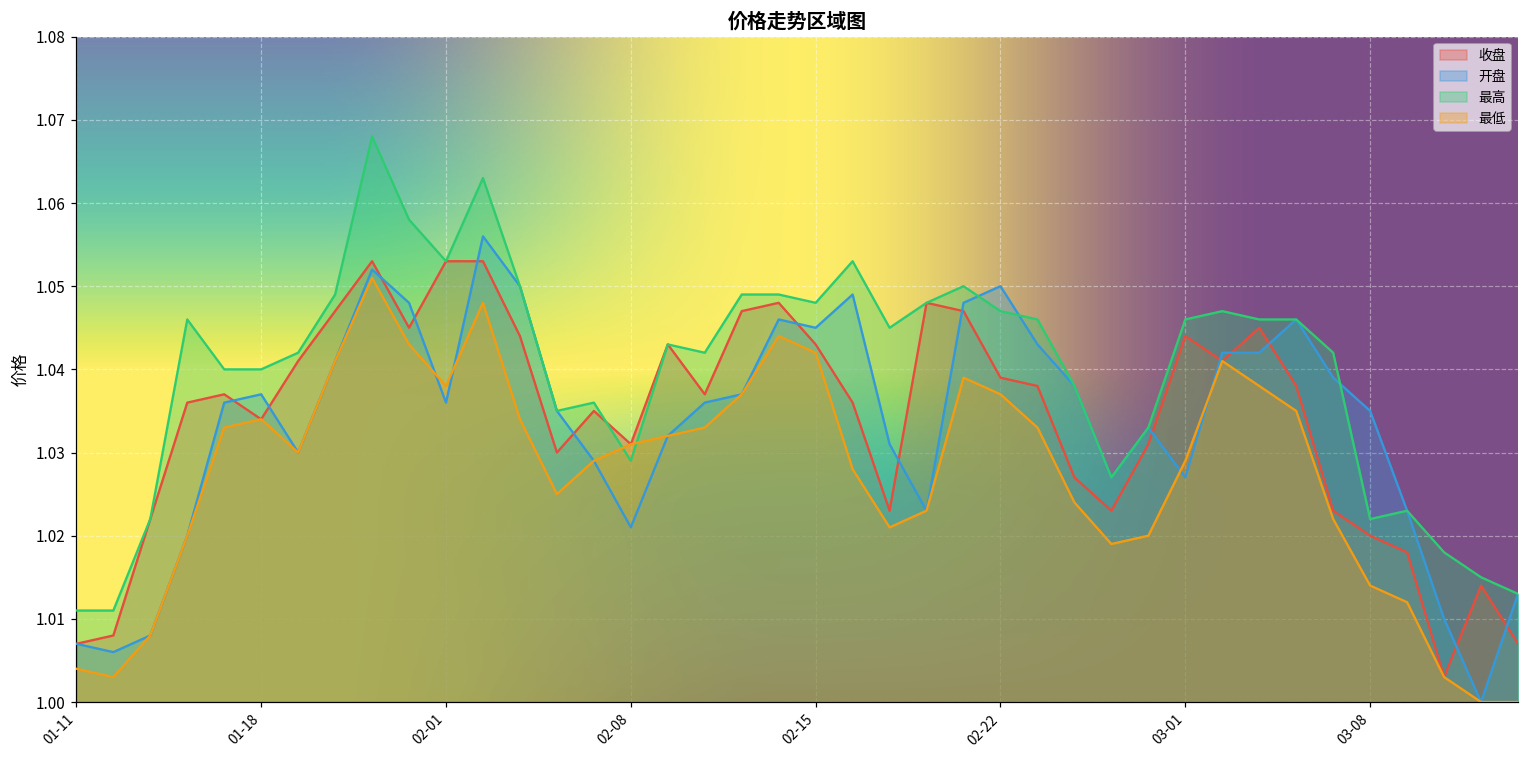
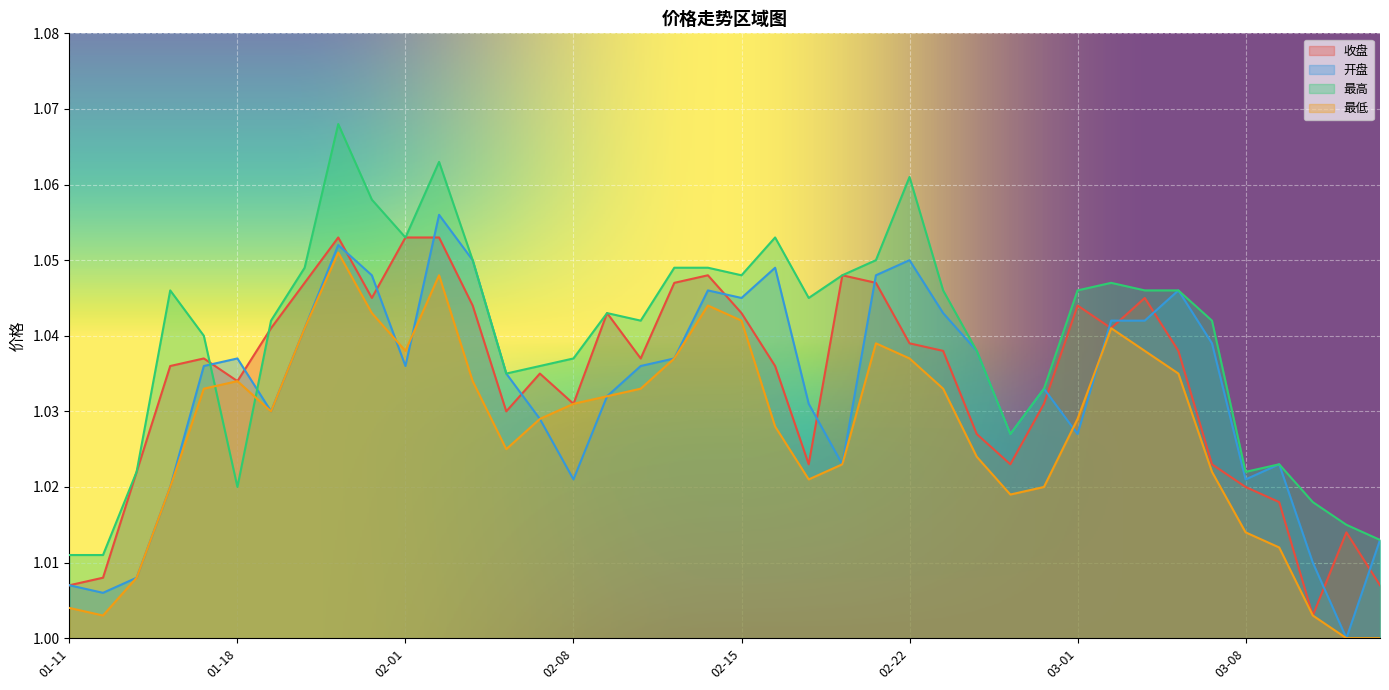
  {
    "开盘": {
      "01-18": 1.037,
      "02-01": 1.036,
      "02-08": 1.021,
      "02-15": 1.045,
      "02-22": 1.050,
      "03-01": 1.027,
-     "03-08": 1.035
+     "03-08": 1.021
    },
    "最高": {
      "01-11": 1.011,
-     "01-18": 1.04,
-     "02-08": 1.029,
+     "01-18": 1.02,
+     "02-08": 1.037,
      "02-15": 1.048,
-     "02-22": 1.047,
+     "02-22": 1.061,
      "03-01": 1.046,
      "03-08": 1.022
    }
  }
